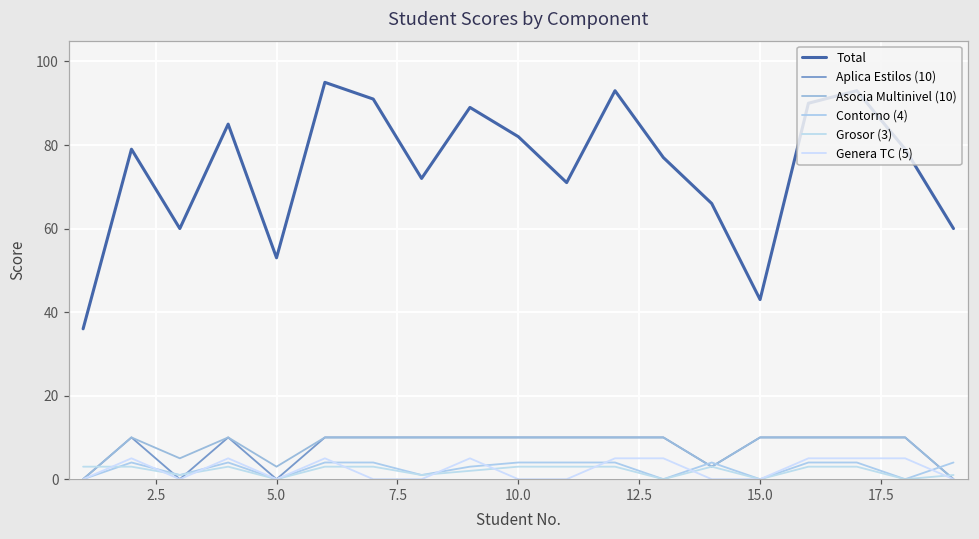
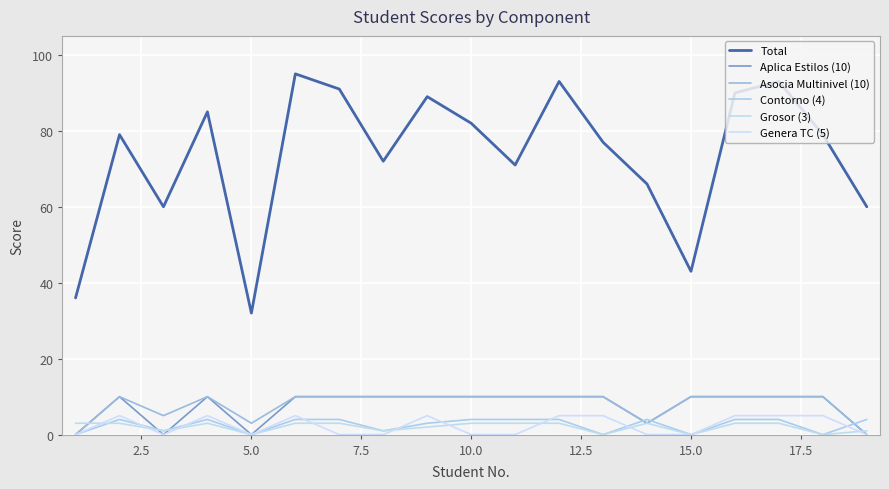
  {
    "Total": {
-     "5.0": 53,
+     "5.0": 32,
      "10.0": 82,
      "15.0": 43
    }
  }
